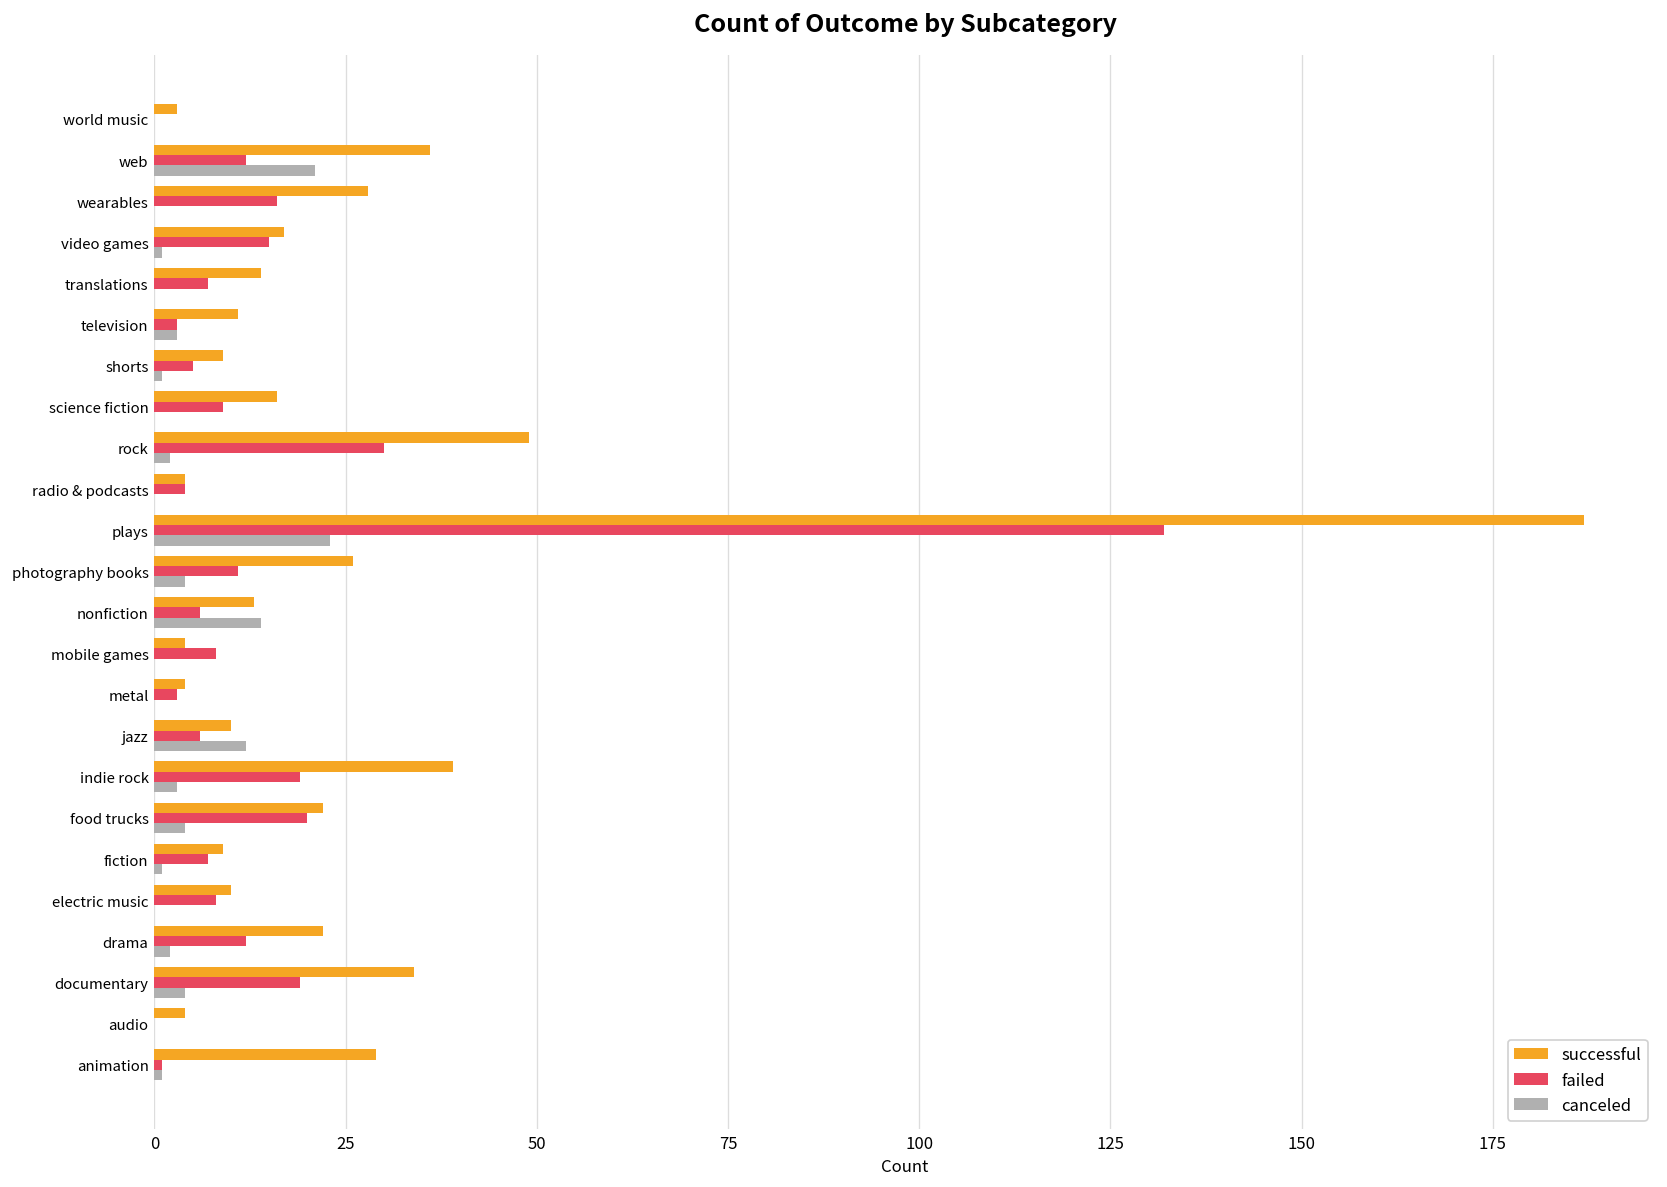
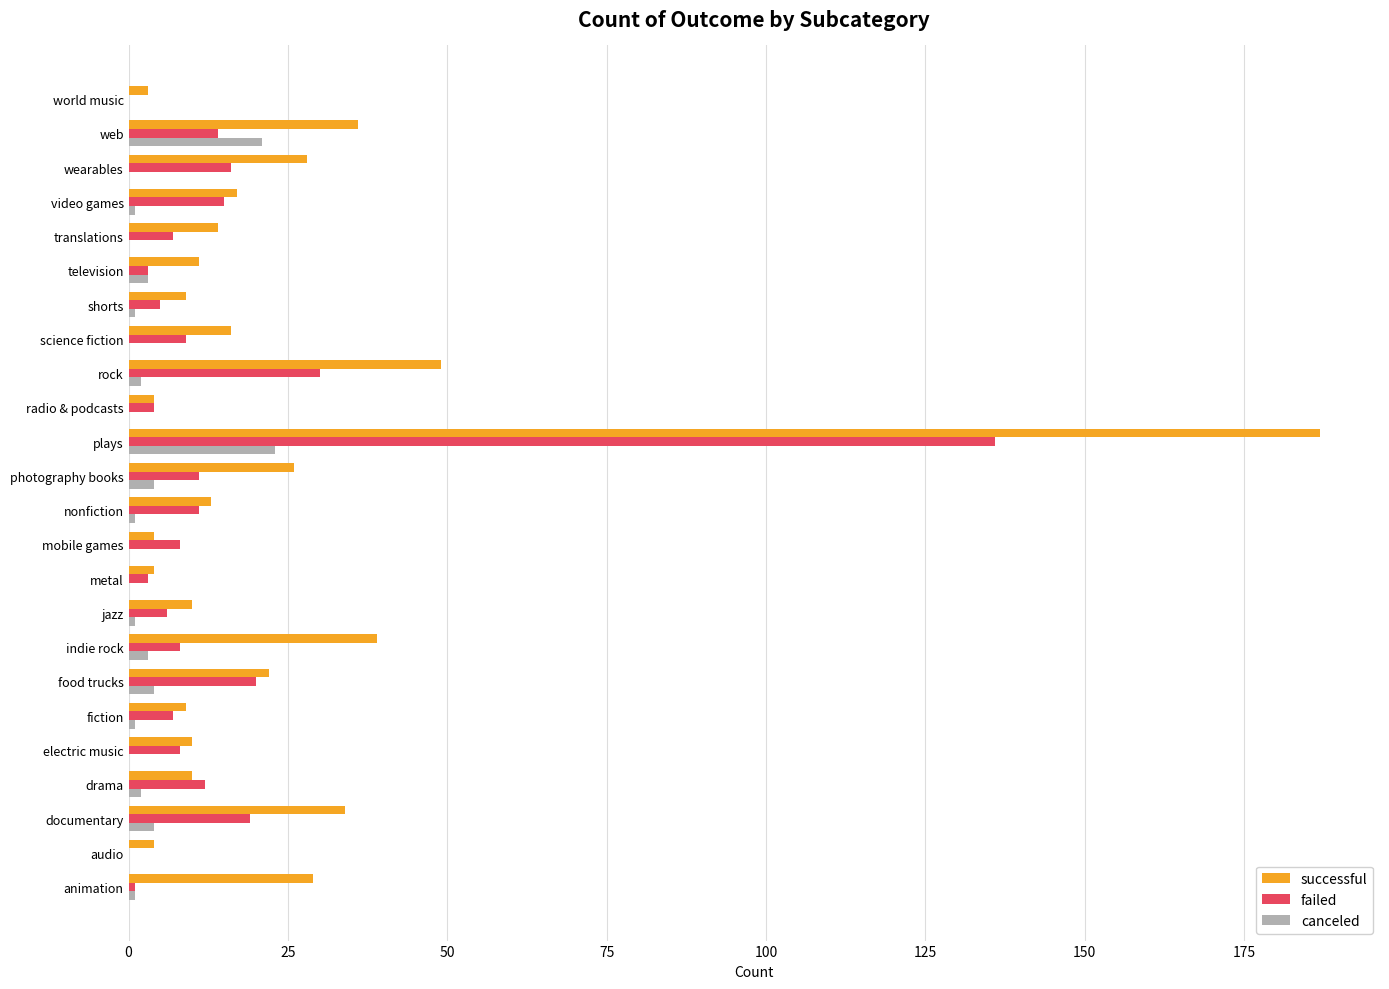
  {
    "successful": {
      "world music": 3,
      "web": 36,
      "wearables": 28,
      "video games": 17,
      "translations": 14,
      "television": 11,
      "shorts": 9,
      "science fiction": 16,
      "rock": 49,
      "radio & podcasts": 4,
      "plays": 187,
      "photography books": 26,
      "nonfiction": 13,
      "mobile games": 4,
      "metal": 4,
      "jazz": 10,
      "indie rock": 39,
      "food trucks": 22,
      "fiction": 9,
      "electric music": 10,
-     "drama": 22,
+     "drama": 10,
      "documentary": 34,
      "audio": 4,
      "animation": 29
    },
    "failed": {
      "world music": 0,
-     "web": 12,
+     "web": 14,
      "wearables": 16,
      "video games": 15,
      "translations": 7,
      "television": 3,
      "shorts": 5,
      "science fiction": 9,
      "rock": 30,
      "radio & podcasts": 4,
-     "plays": 132,
+     "plays": 136,
      "photography books": 11,
-     "nonfiction": 6,
+     "nonfiction": 11,
      "mobile games": 8,
      "metal": 3,
      "jazz": 6,
-     "indie rock": 19,
+     "indie rock": 8,
      "food trucks": 20,
      "fiction": 7,
      "electric music": 8,
      "drama": 12,
      "documentary": 19,
      "audio": 0,
      "animation": 1
    },
    "canceled": {
      "world music": 0,
      "web": 21,
      "wearables": 0,
      "video games": 1,
      "translations": 0,
      "television": 3,
      "shorts": 1,
      "science fiction": 0,
      "rock": 2,
      "radio & podcasts": 0,
      "plays": 23,
      "photography books": 4,
-     "nonfiction": 14,
+     "nonfiction": 1,
      "mobile games": 0,
      "metal": 0,
-     "jazz": 12,
+     "jazz": 1,
      "indie rock": 3,
      "food trucks": 4,
      "fiction": 1,
      "electric music": 0,
      "drama": 2,
      "documentary": 4,
      "audio": 0,
      "animation": 1
    }
  }
